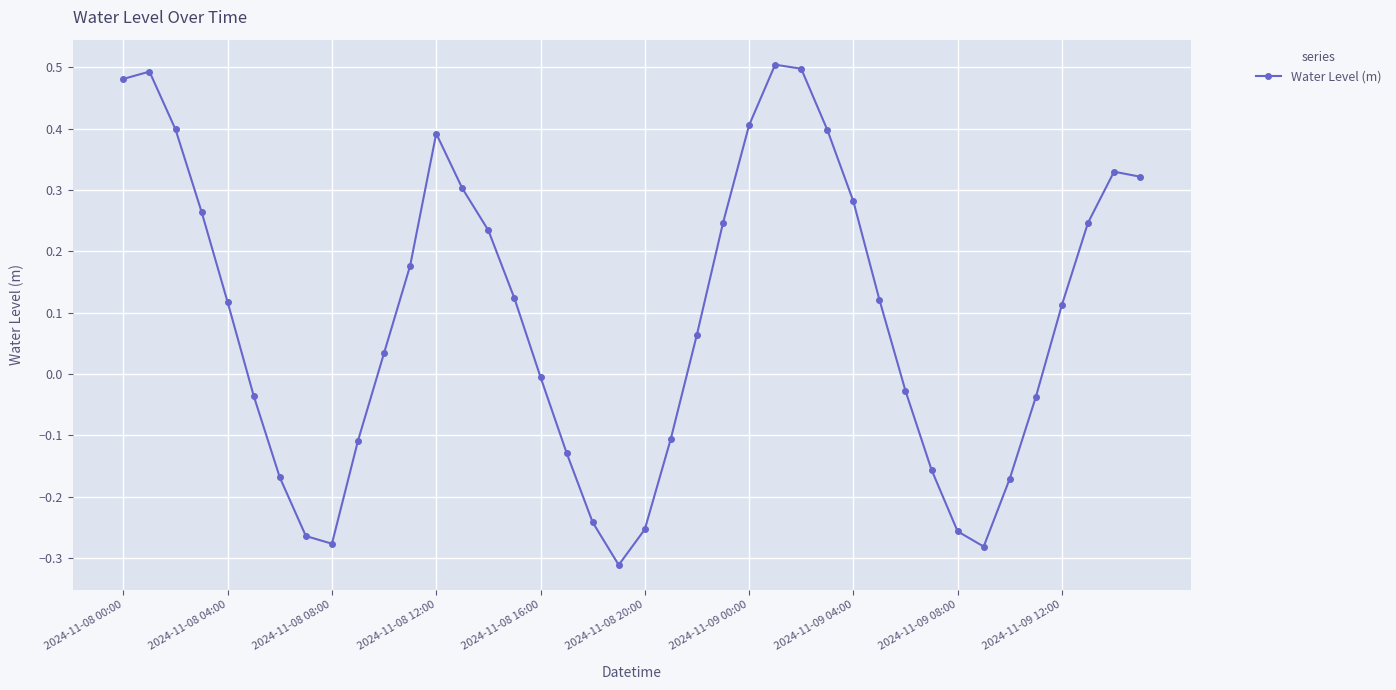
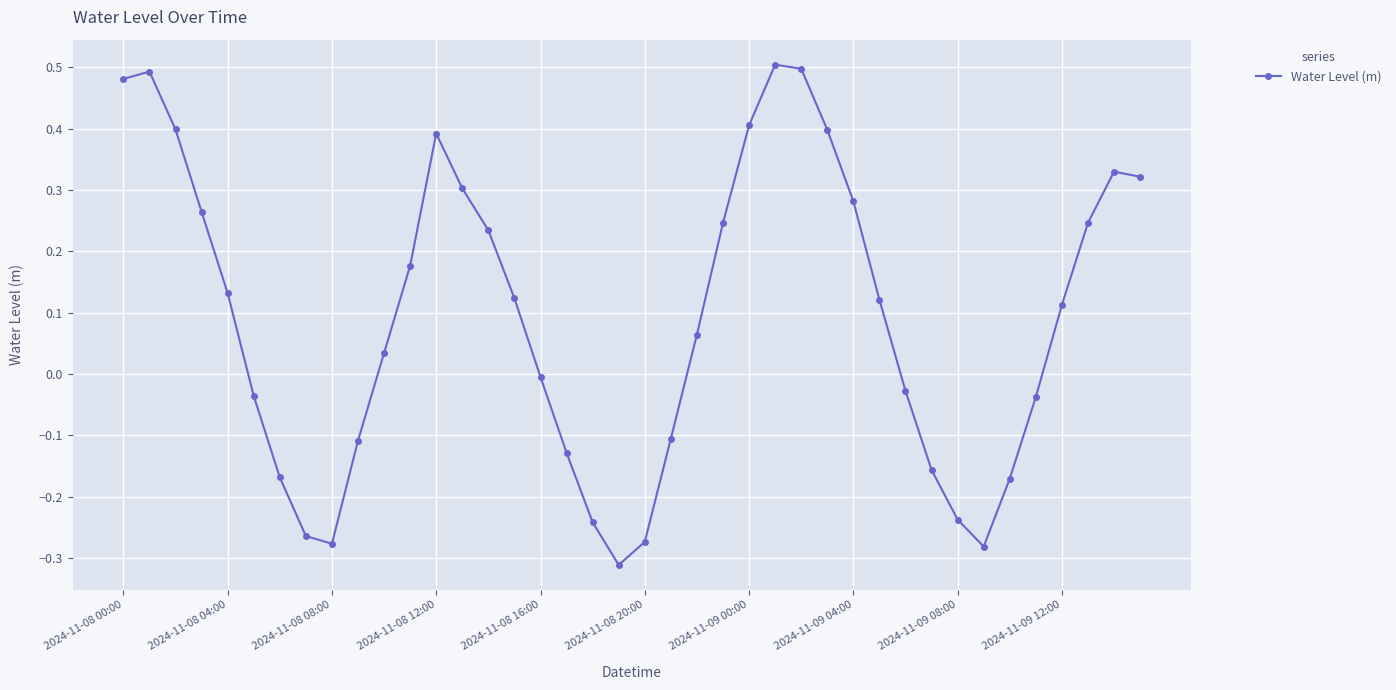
  {
    "2024-11-08 00:00": 0.48,
-   "2024-11-08 04:00": 0.12,
+   "2024-11-08 04:00": 0.13,
    "2024-11-08 08:00": -0.28,
    "2024-11-08 12:00": 0.39,
    "2024-11-08 16:00": 0.00,
-   "2024-11-08 20:00": -0.25,
+   "2024-11-08 20:00": -0.27,
    "2024-11-09 00:00": 0.41,
    "2024-11-09 04:00": 0.28,
-   "2024-11-09 08:00": -0.26,
+   "2024-11-09 08:00": -0.24,
    "2024-11-09 12:00": 0.11
  }
